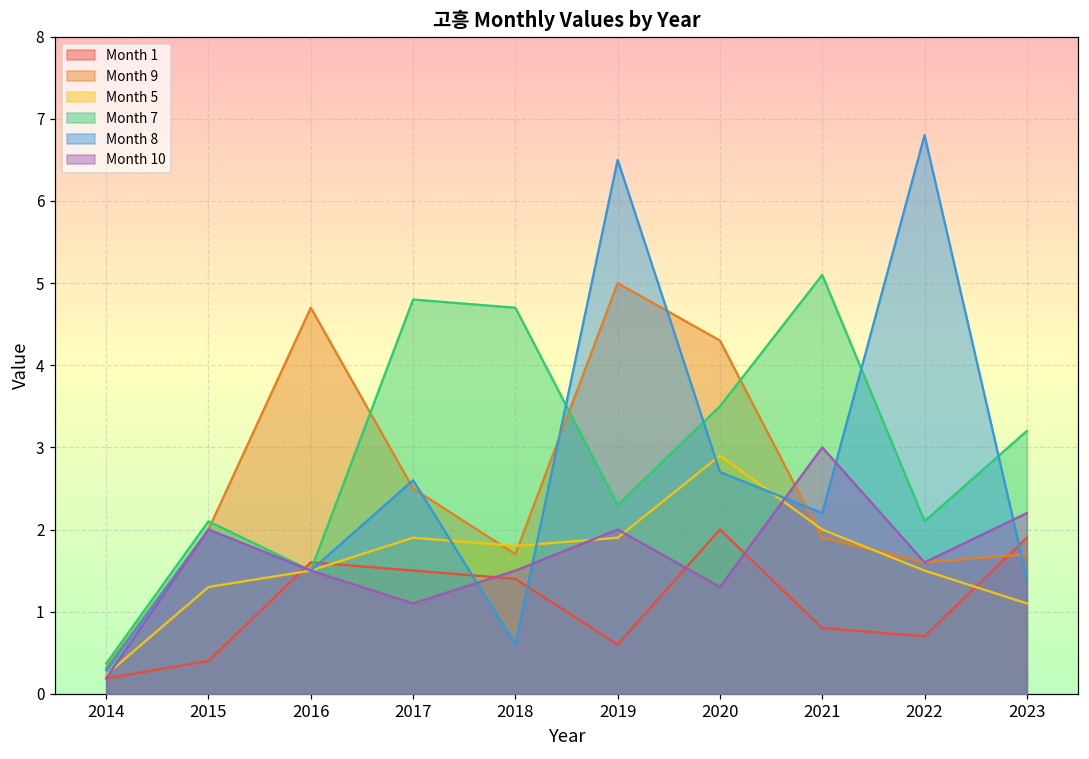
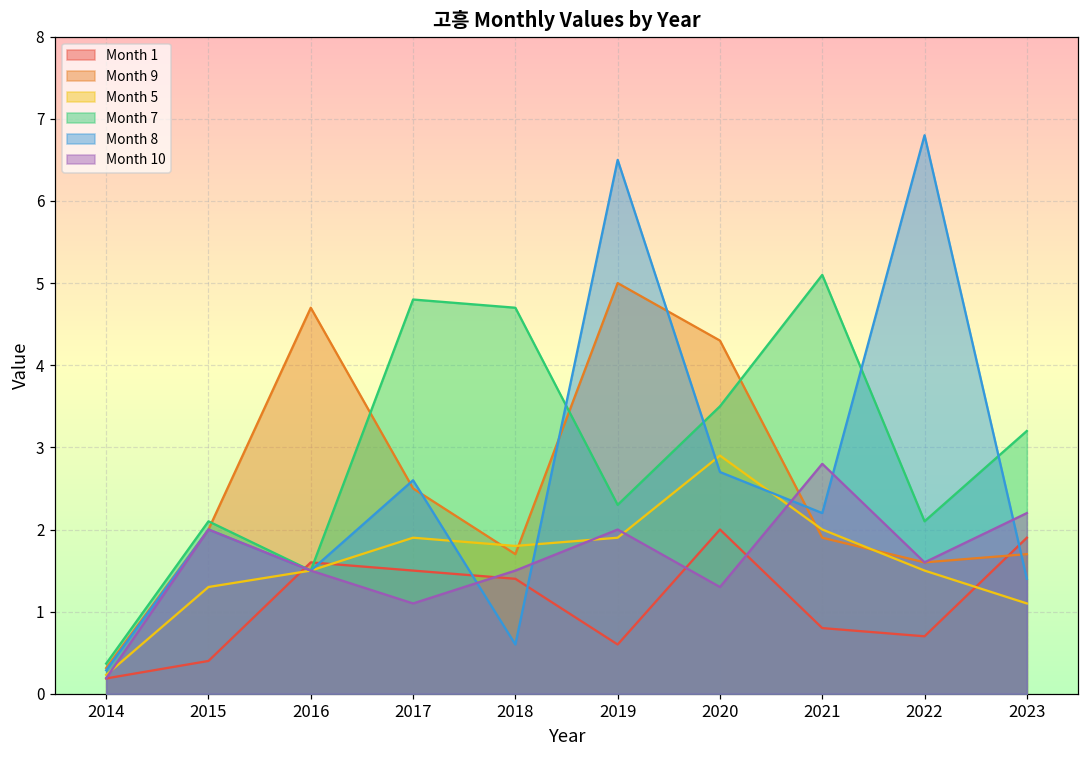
  {
    "Month 7": {
      "2014": 0.4,
      "2015": 2.1,
      "2017": 4.8,
      "2018": 4.7,
      "2019": 2.3,
      "2020": 3.5,
      "2021": 5.1,
      "2022": 2.1,
      "2023": 3.2
    },
    "Month 8": {
      "2017": 2.6,
      "2018": 0.6,
      "2019": 6.5,
      "2020": 2.7,
      "2021": 2.2,
      "2022": 6.8,
      "2023": 1.4
    },
    "Month 10": {
      "2017": 1.1,
      "2018": 1.5,
      "2019": 2.0,
      "2020": 1.3,
-     "2021": 3.0,
+     "2021": 2.8,
      "2023": 2.2
    }
  }
